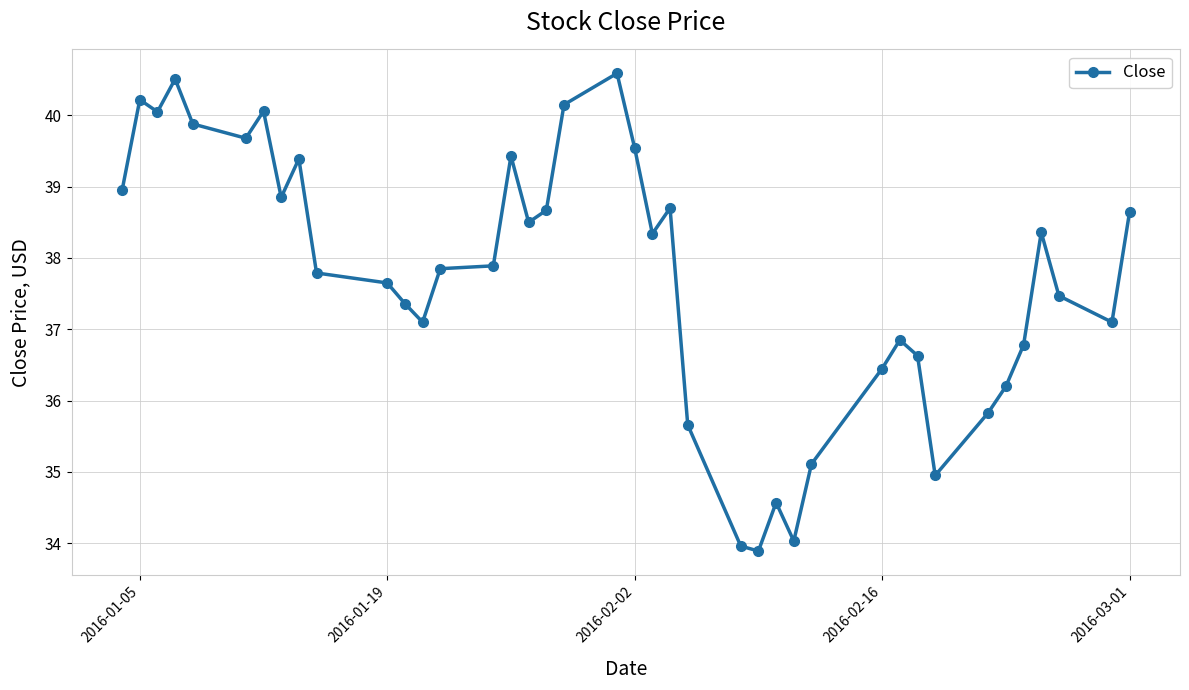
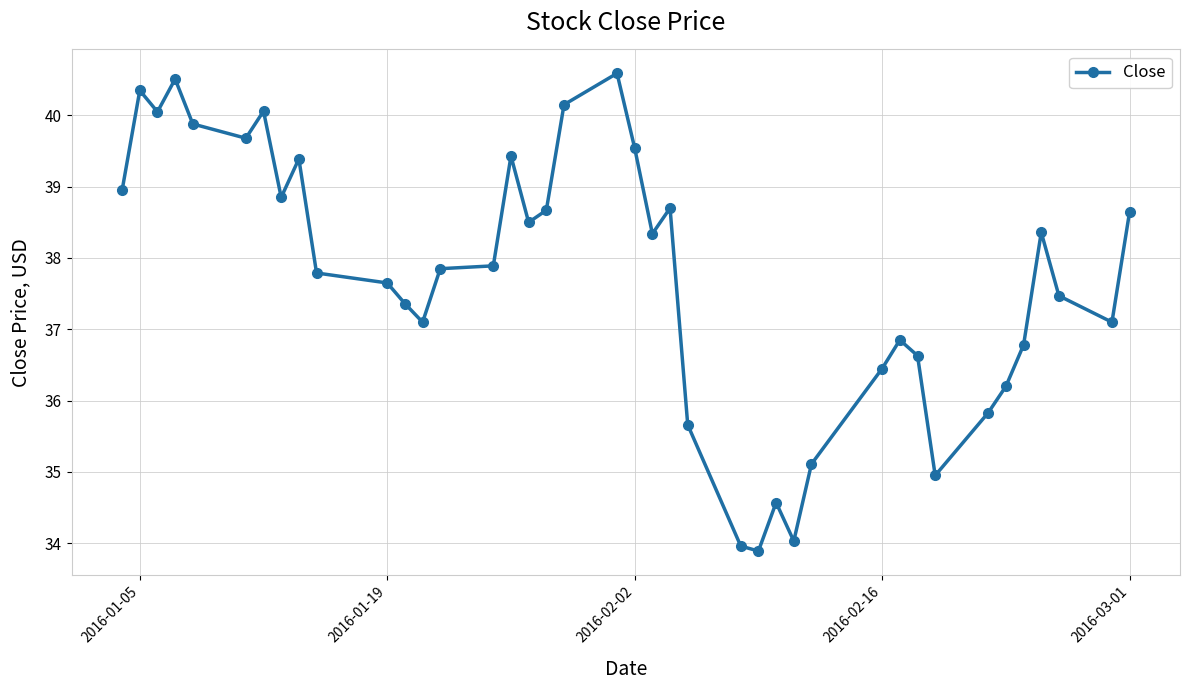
  {
-   "2016-01-05": 40.2,
+   "2016-01-05": 40.4,
    "2016-01-19": 37.7,
    "2016-02-02": 39.5,
    "2016-02-16": 36.5,
    "2016-03-01": 38.7
  }
